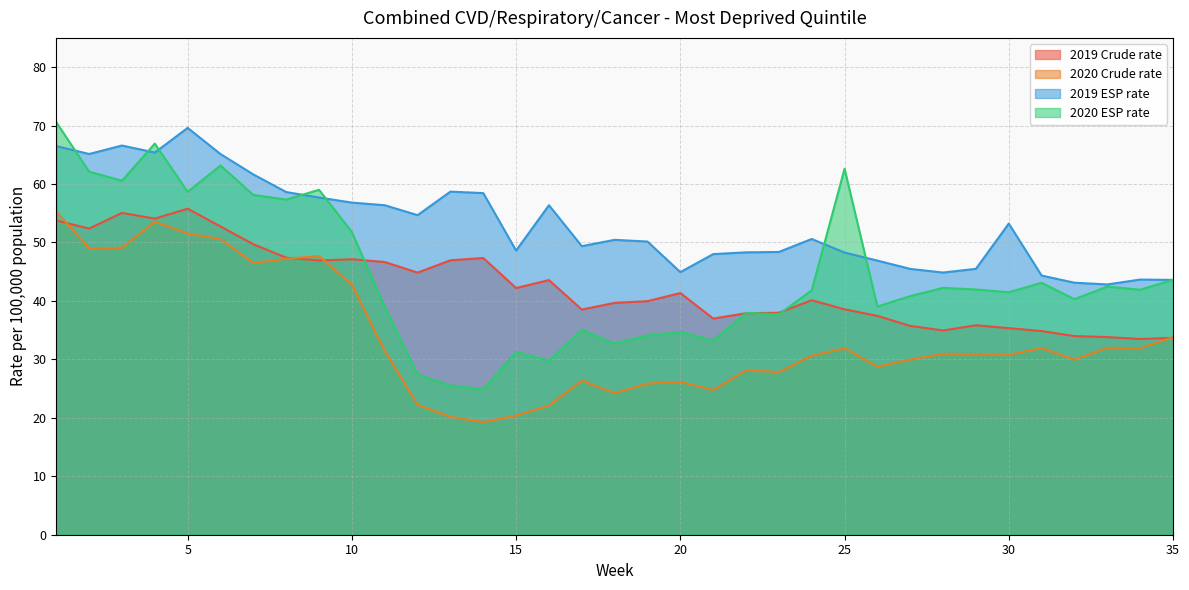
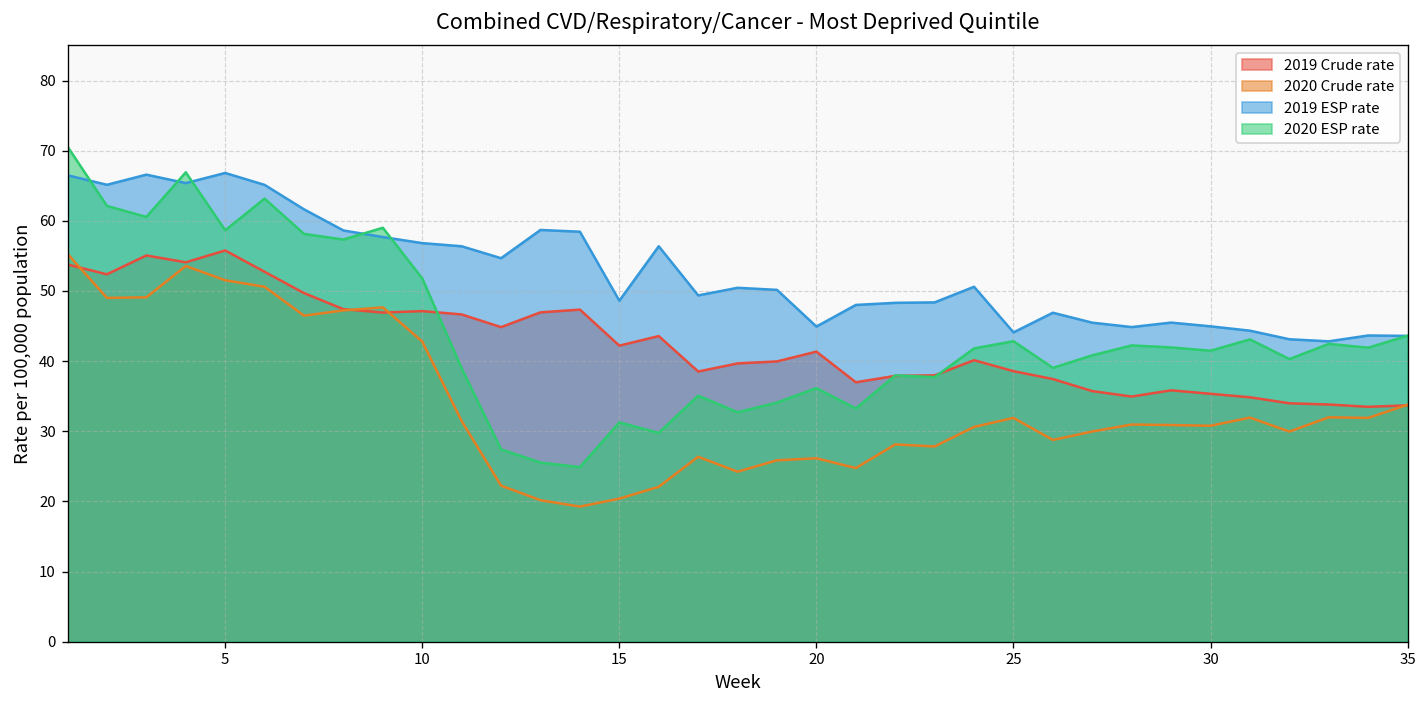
  {
    "2019 ESP rate": {
-     "5": 70,
+     "5": 67,
      "10": 57,
      "15": 49,
      "20": 45,
-     "25": 48,
-     "30": 53
+     "25": 44,
+     "30": 45
    },
    "2020 ESP rate": {
      "5": 59,
      "10": 52,
      "15": 31,
-     "20": 35,
-     "25": 63,
+     "20": 36,
+     "25": 43,
      "30": 41
    }
  }
